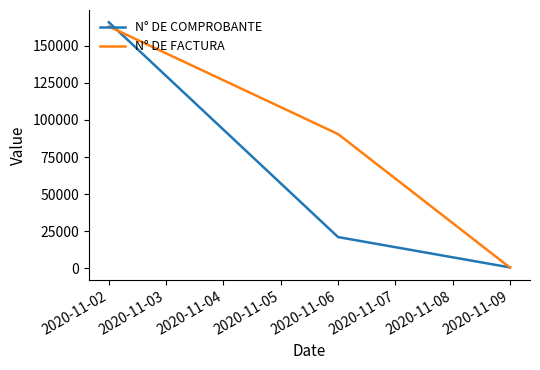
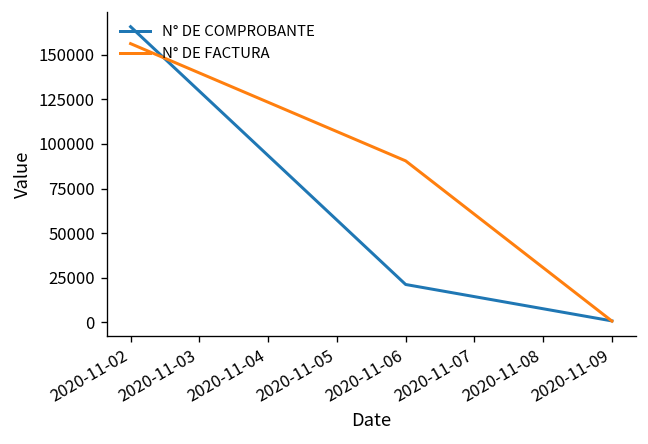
  {
    "N° DE COMPROBANTE": {
      "2020-11-02": 166000,
      "2020-11-06": 21000
    },
    "N° DE FACTURA": {
-     "2020-11-02": 163000,
+     "2020-11-02": 156000,
      "2020-11-06": 91000
    }
  }
